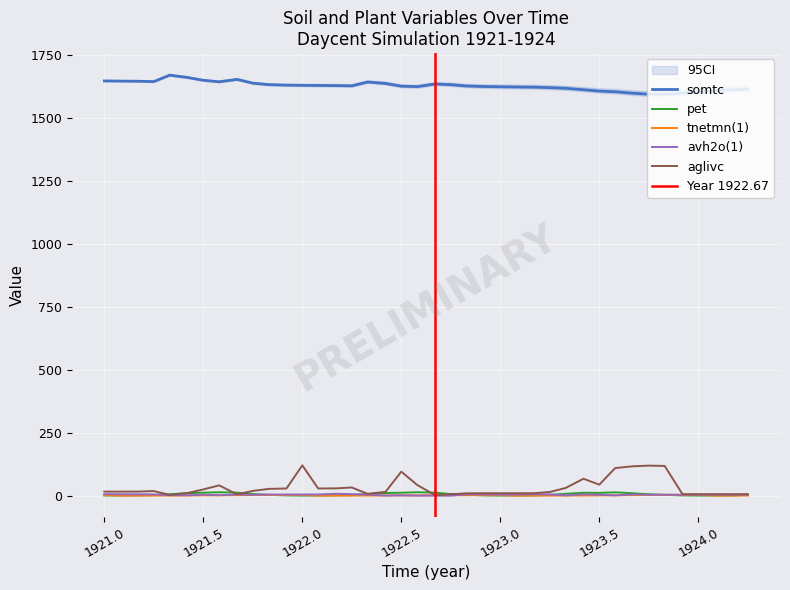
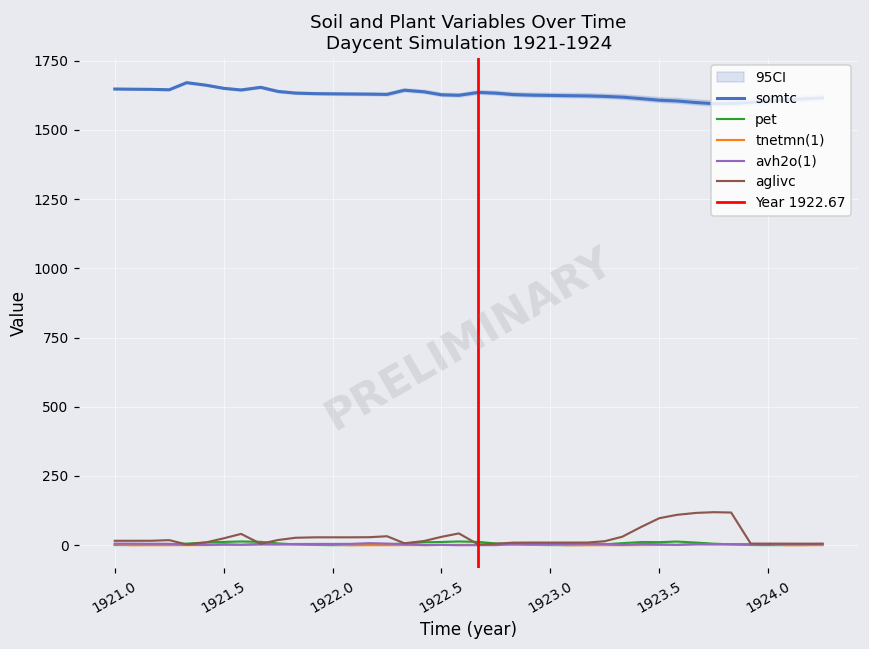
  {
    "pet": {
      "1922.5": 10
    },
    "aglivc": {
      "1921.0": 20,
      "1921.5": 20,
-     "1922.0": 120,
-     "1922.5": 100,
-     "1923.5": 40
+     "1922.0": 30,
+     "1922.5": 30,
+     "1923.5": 100
    }
  }
